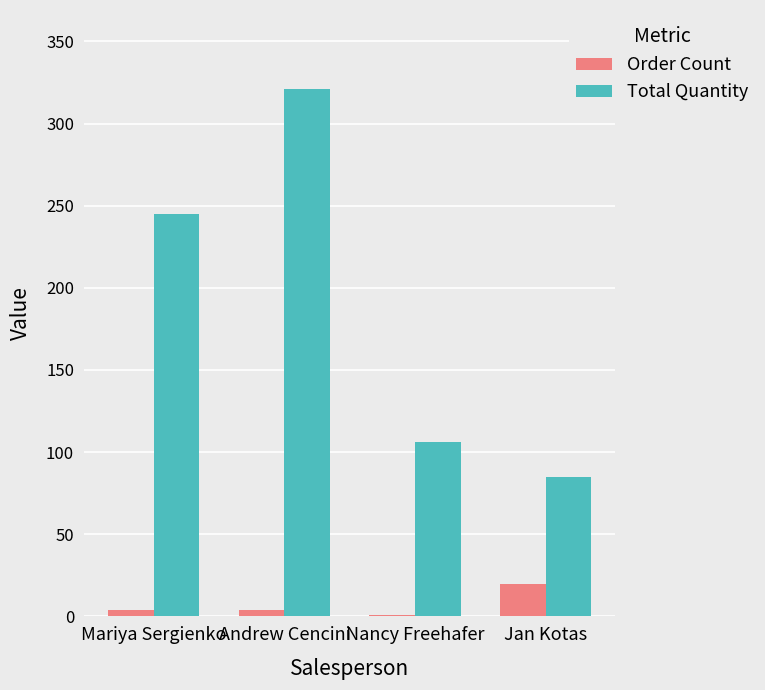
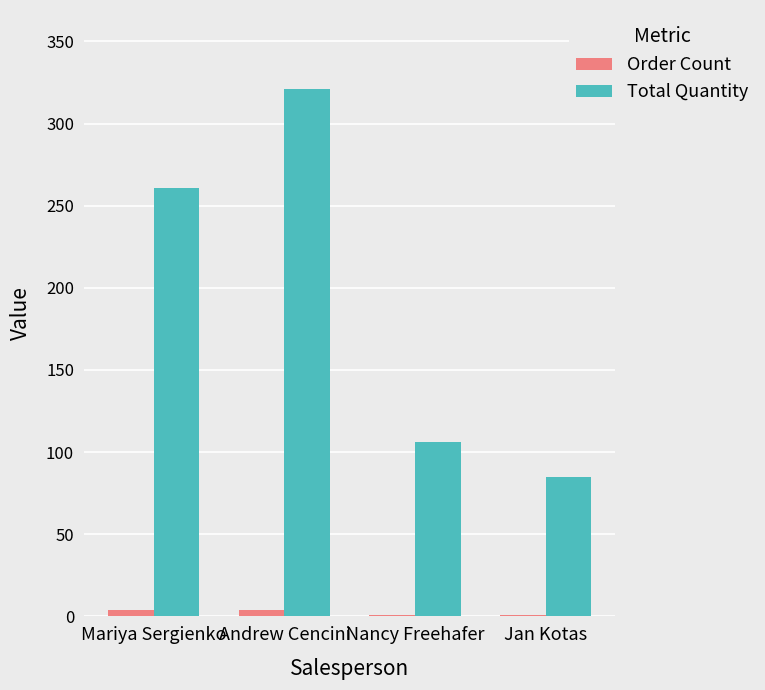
  {
    "Order Count": {
      "Mariya Sergienko": 4,
      "Andrew Cencini": 4,
-     "Jan Kotas": 20
+     "Jan Kotas": 1
    },
    "Total Quantity": {
-     "Mariya Sergienko": 245,
+     "Mariya Sergienko": 261,
      "Andrew Cencini": 321,
      "Nancy Freehafer": 106,
      "Jan Kotas": 85
    }
  }
